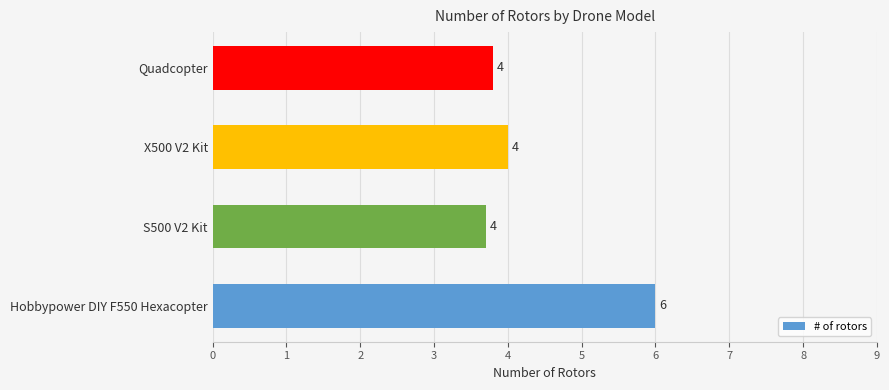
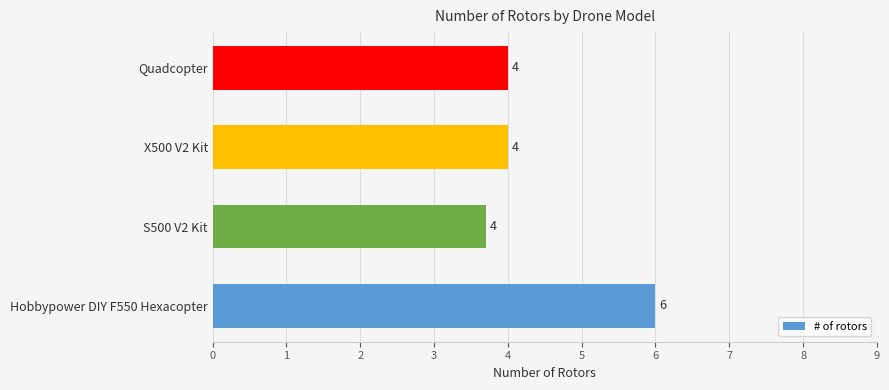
  {
-   "Quadcopter": 3.8
+   "Quadcopter": 4.0
  }
